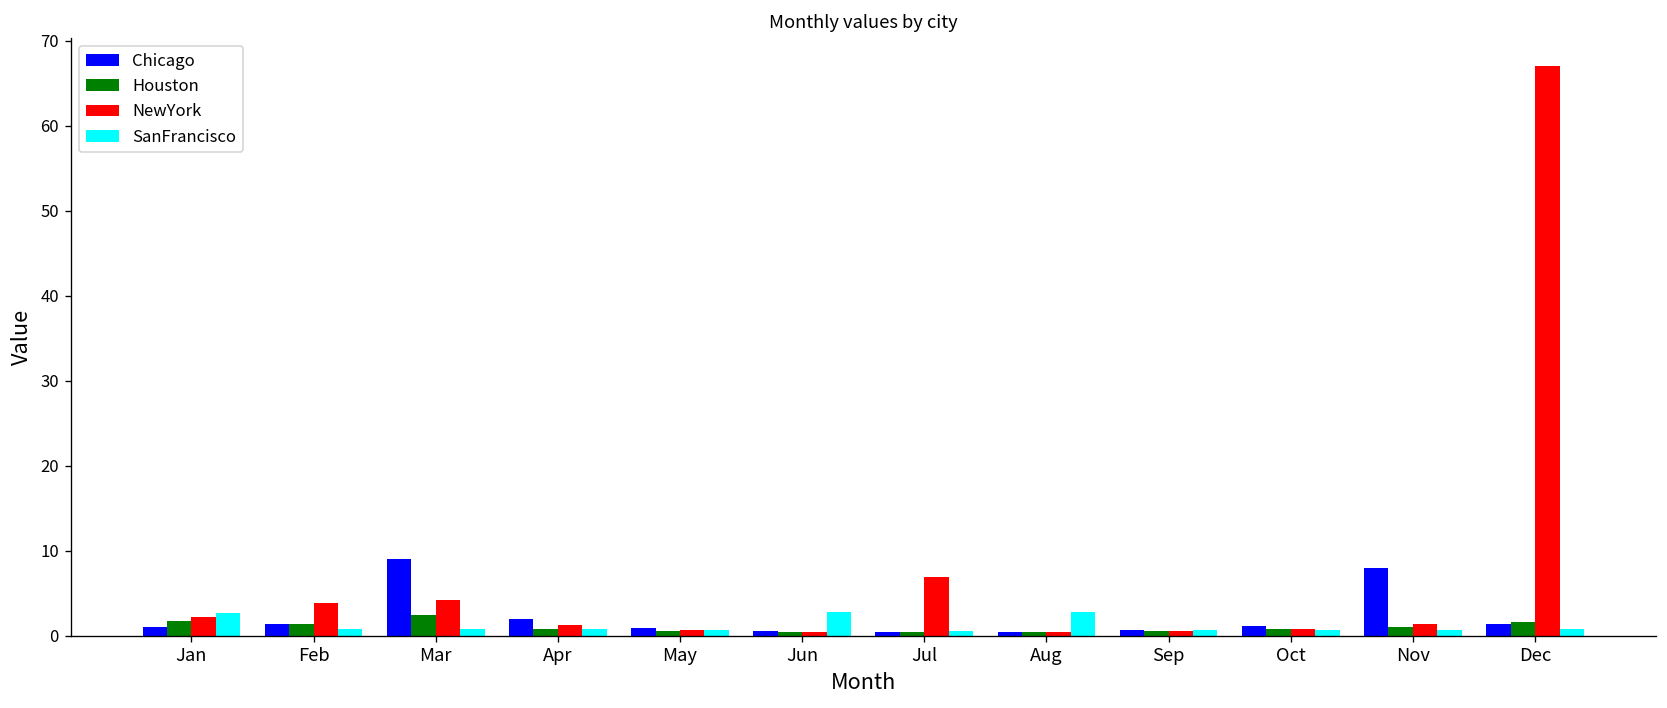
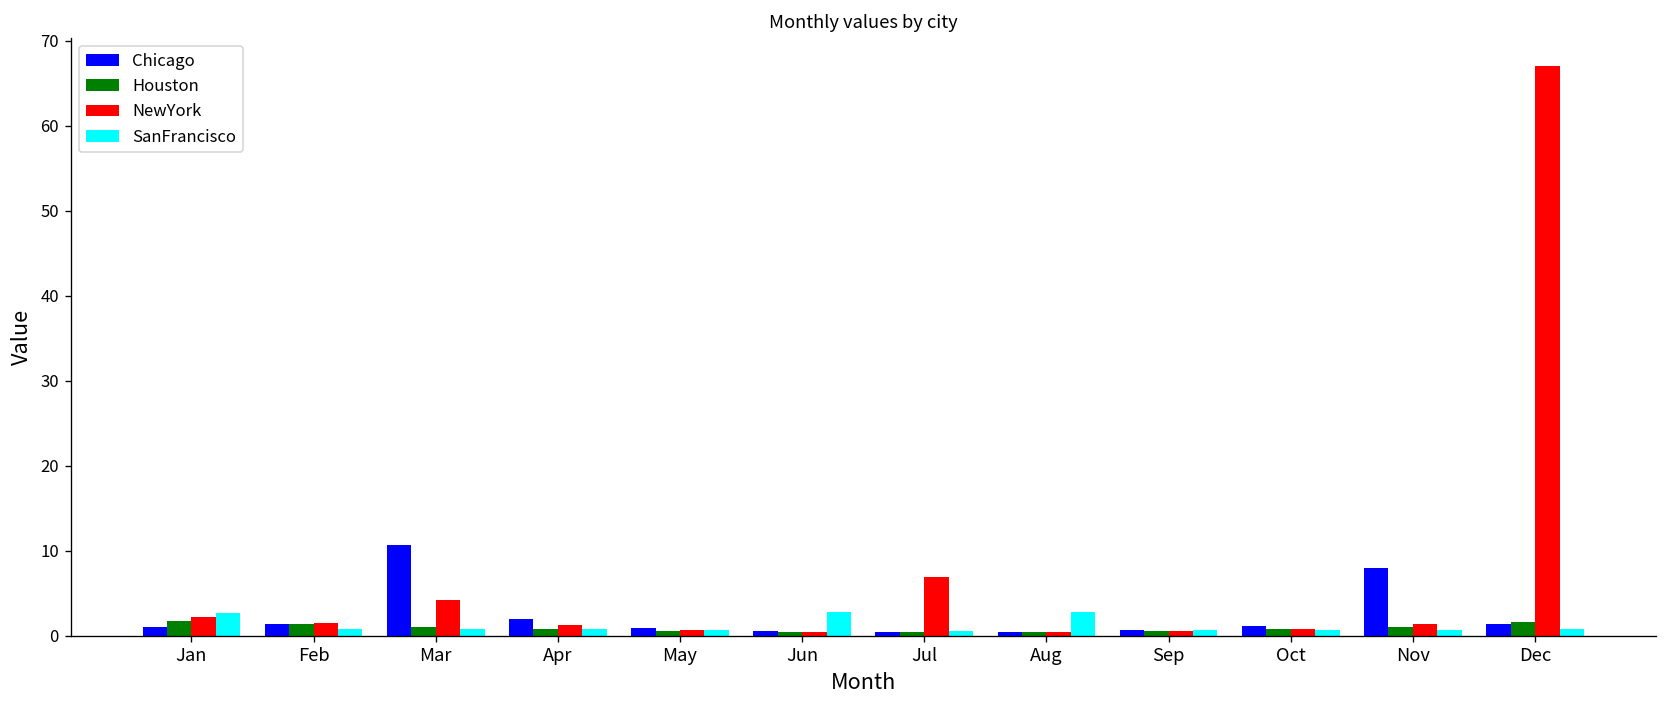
  {
    "Chicago": {
      "Jan": 1,
      "Feb": 1,
-     "Mar": 9,
+     "Mar": 11,
      "Apr": 2,
      "May": 1,
      "Jun": 1,
      "Jul": 0,
      "Aug": 0,
      "Sep": 1,
      "Oct": 1,
      "Nov": 8,
      "Dec": 1
    },
    "Houston": {
      "Jan": 2,
      "Feb": 1,
-     "Mar": 2,
+     "Mar": 1,
      "Apr": 1,
      "May": 1,
      "Jun": 0,
      "Jul": 0,
      "Aug": 0,
      "Sep": 1,
      "Oct": 1,
      "Nov": 1,
      "Dec": 2
    },
    "NewYork": {
      "Jan": 2,
-     "Feb": 4,
+     "Feb": 1,
      "Mar": 4,
      "Apr": 1,
      "May": 1,
      "Jun": 0,
      "Jul": 7,
      "Aug": 0,
      "Sep": 1,
      "Oct": 1,
      "Nov": 1,
      "Dec": 67
    },
    "SanFrancisco": {
      "Jan": 3,
      "Feb": 1,
      "Mar": 1,
      "Apr": 1,
      "May": 1,
      "Jun": 3,
      "Jul": 1,
      "Aug": 3,
      "Sep": 1,
      "Oct": 1,
      "Nov": 1,
      "Dec": 1
    }
  }
